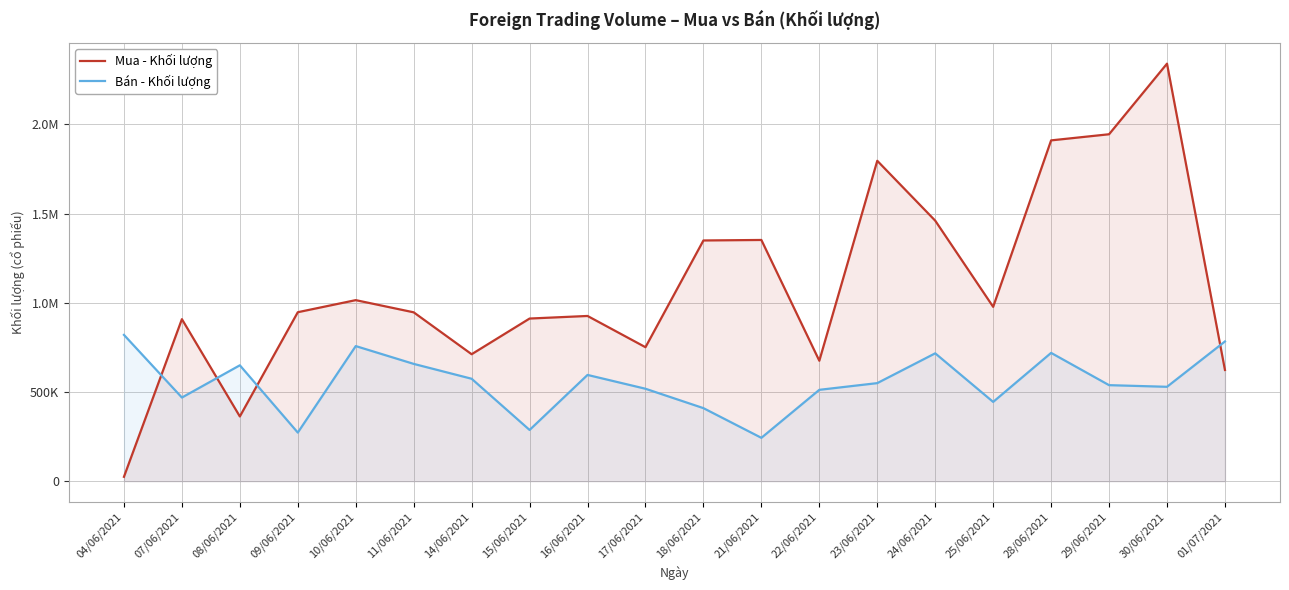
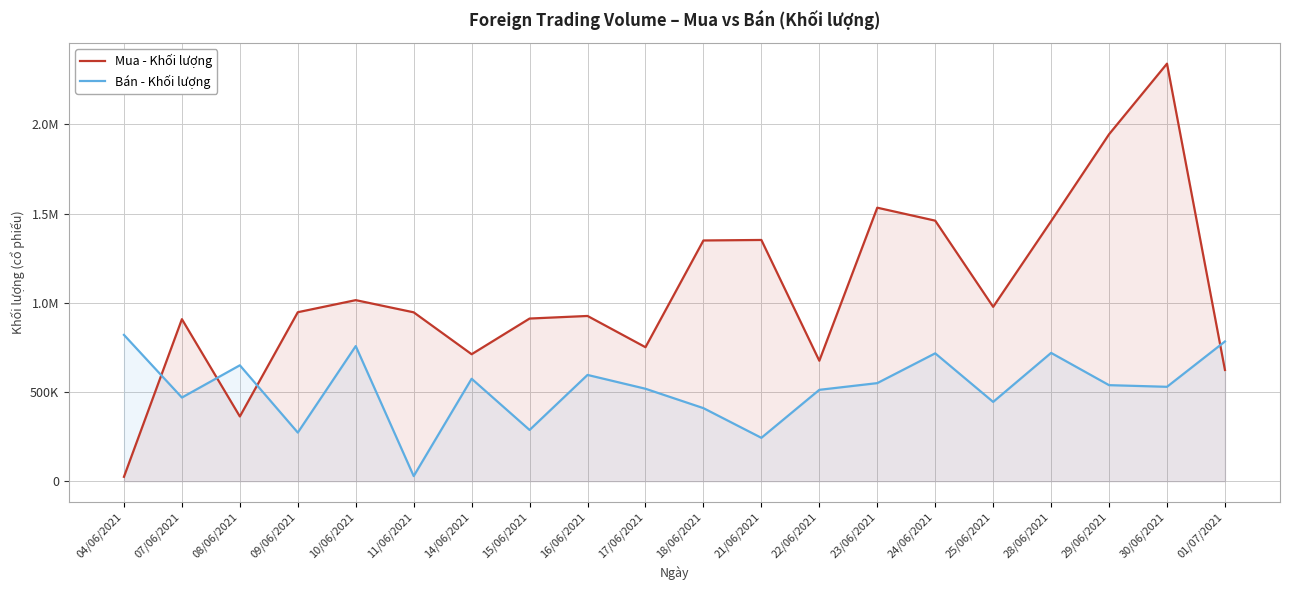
  {
    "Mua - Khối lượng": {
      "04/06/2021": 20000,
      "07/06/2021": 910000,
      "08/06/2021": 360000,
      "09/06/2021": 950000,
      "10/06/2021": 1010000,
      "11/06/2021": 950000,
      "14/06/2021": 710000,
      "15/06/2021": 910000,
      "16/06/2021": 930000,
      "17/06/2021": 750000,
      "18/06/2021": 1350000,
      "21/06/2021": 1350000,
      "22/06/2021": 680000,
-     "23/06/2021": 1800000,
+     "23/06/2021": 1530000,
      "24/06/2021": 1460000,
      "25/06/2021": 980000,
-     "28/06/2021": 1910000,
+     "28/06/2021": 1460000,
      "29/06/2021": 1940000,
      "30/06/2021": 2340000,
      "01/07/2021": 620000
    },
    "Bán - Khối lượng": {
      "04/06/2021": 820000,
      "07/06/2021": 470000,
      "08/06/2021": 650000,
      "09/06/2021": 270000,
      "10/06/2021": 760000,
-     "11/06/2021": 660000,
+     "11/06/2021": 30000,
      "14/06/2021": 570000,
      "15/06/2021": 290000,
      "16/06/2021": 600000,
      "17/06/2021": 520000,
      "18/06/2021": 410000,
      "21/06/2021": 240000,
      "22/06/2021": 510000,
      "23/06/2021": 550000,
      "24/06/2021": 720000,
      "25/06/2021": 440000,
      "28/06/2021": 720000,
      "29/06/2021": 540000,
      "30/06/2021": 530000,
      "01/07/2021": 780000
    }
  }
